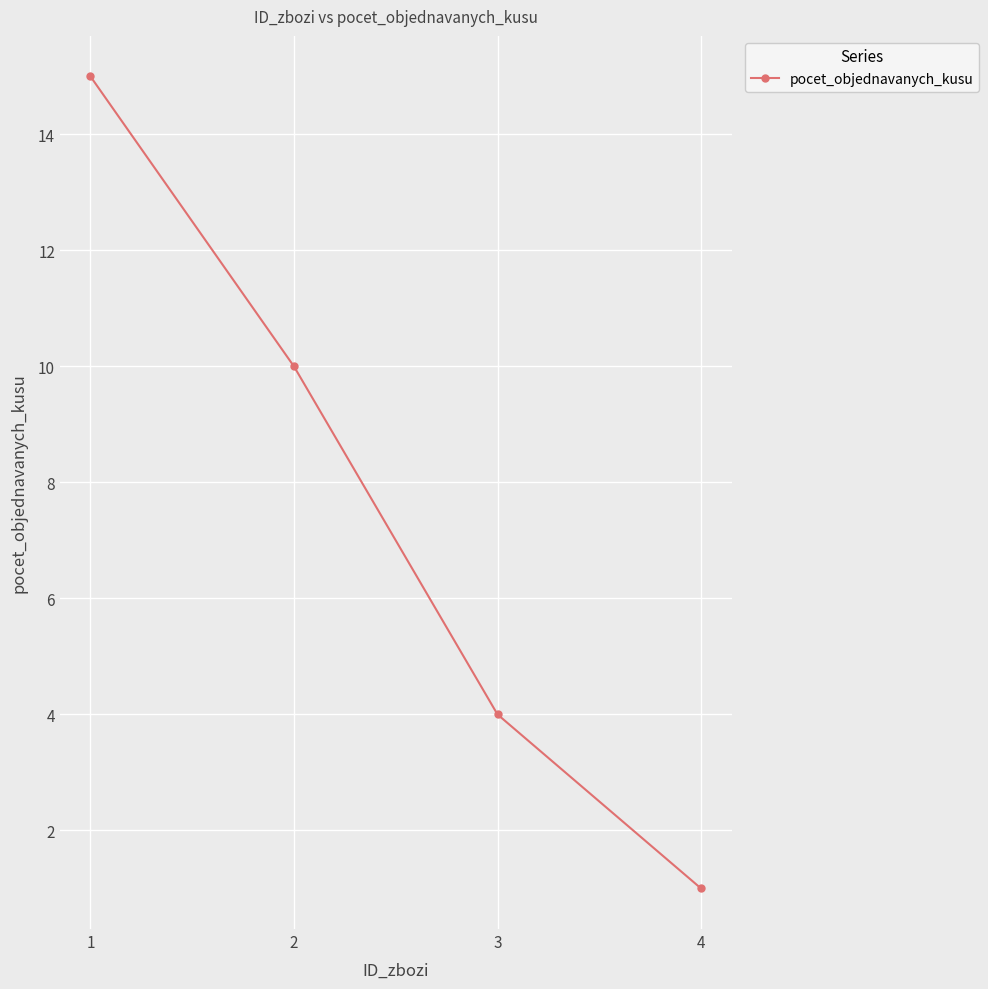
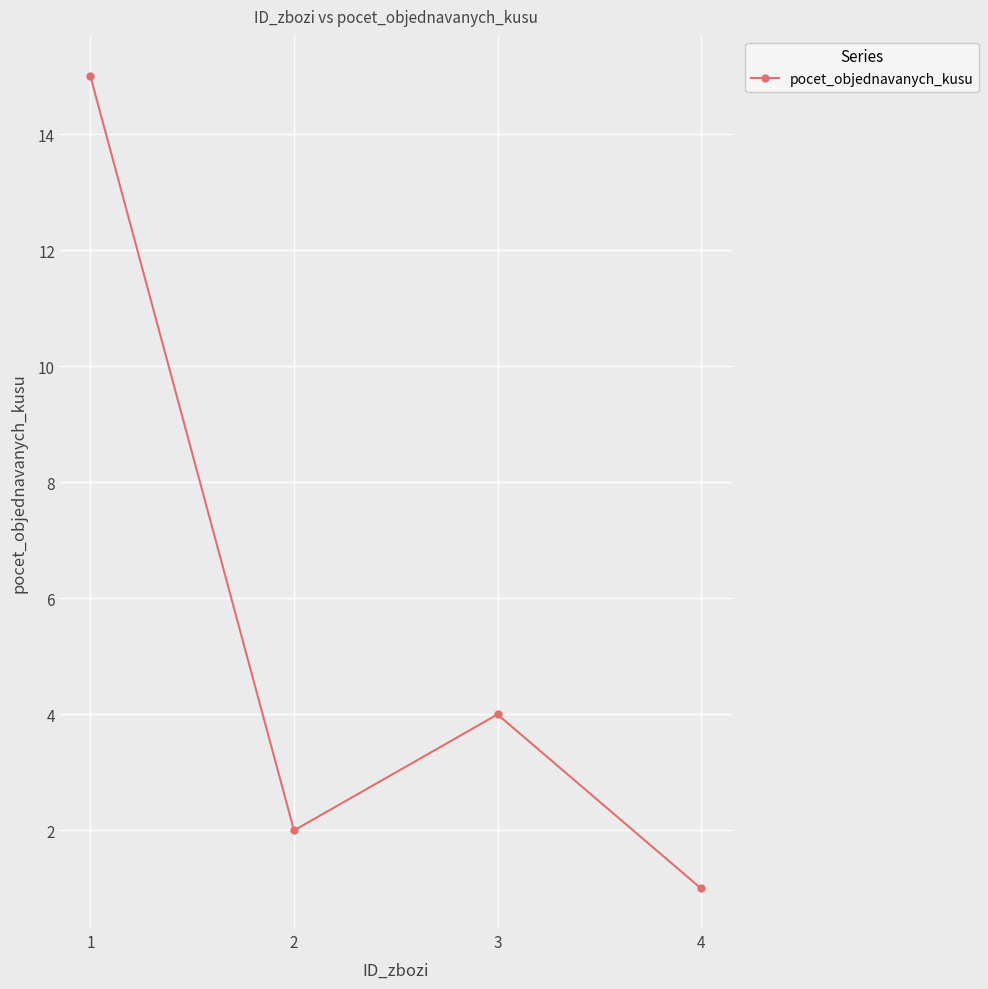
  {
    "1": 15,
-   "2": 10,
+   "2": 2,
    "3": 4,
    "4": 1
  }
